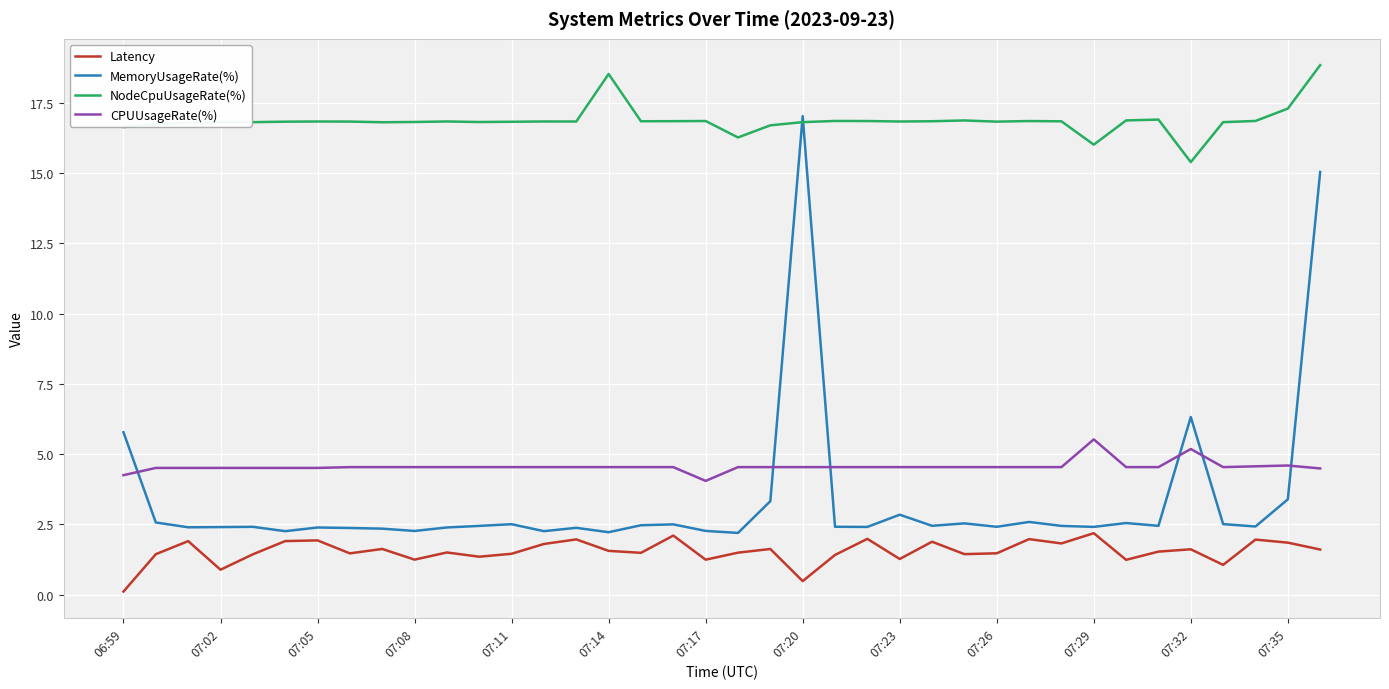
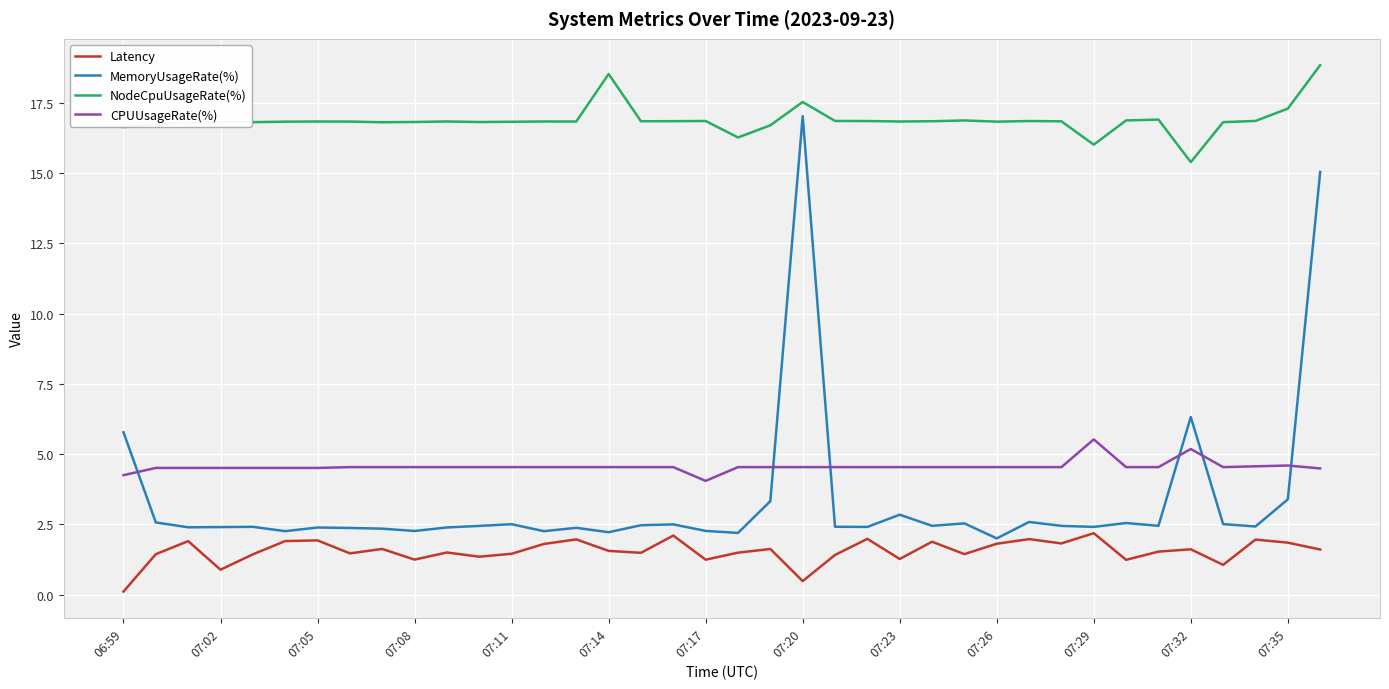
  {
    "Latency": {
      "06:59": 0.1,
      "07:02": 0.9,
      "07:05": 1.9,
      "07:08": 1.2,
      "07:11": 1.5,
      "07:14": 1.6,
      "07:17": 1.2,
      "07:20": 0.5,
      "07:23": 1.3,
-     "07:26": 1.5,
+     "07:26": 1.8,
      "07:29": 2.2,
      "07:32": 1.6,
      "07:35": 1.8
    },
    "MemoryUsageRate(%)": {
      "06:59": 5.8,
      "07:02": 2.4,
      "07:05": 2.4,
      "07:08": 2.3,
      "07:11": 2.5,
      "07:14": 2.2,
      "07:17": 2.3,
      "07:20": 17.0,
      "07:23": 2.8,
-     "07:26": 2.4,
+     "07:26": 2.0,
      "07:29": 2.4,
      "07:32": 6.3,
      "07:35": 3.4
    },
    "NodeCpuUsageRate(%)": {
      "06:59": 16.6,
      "07:05": 16.8,
      "07:08": 16.8,
      "07:11": 16.8,
      "07:14": 18.5,
      "07:17": 16.9,
-     "07:20": 16.8,
+     "07:20": 17.5,
      "07:23": 16.8,
      "07:26": 16.8,
      "07:29": 16.0,
      "07:32": 15.4,
      "07:35": 17.3
    },
    "CPUUsageRate(%)": {
      "06:59": 4.3,
      "07:02": 4.5,
      "07:05": 4.5,
      "07:08": 4.5,
      "07:11": 4.5,
      "07:14": 4.5,
      "07:17": 4.0,
      "07:20": 4.5,
      "07:23": 4.5,
      "07:26": 4.5,
      "07:29": 5.5,
      "07:32": 5.2,
      "07:35": 4.6
    }
  }
